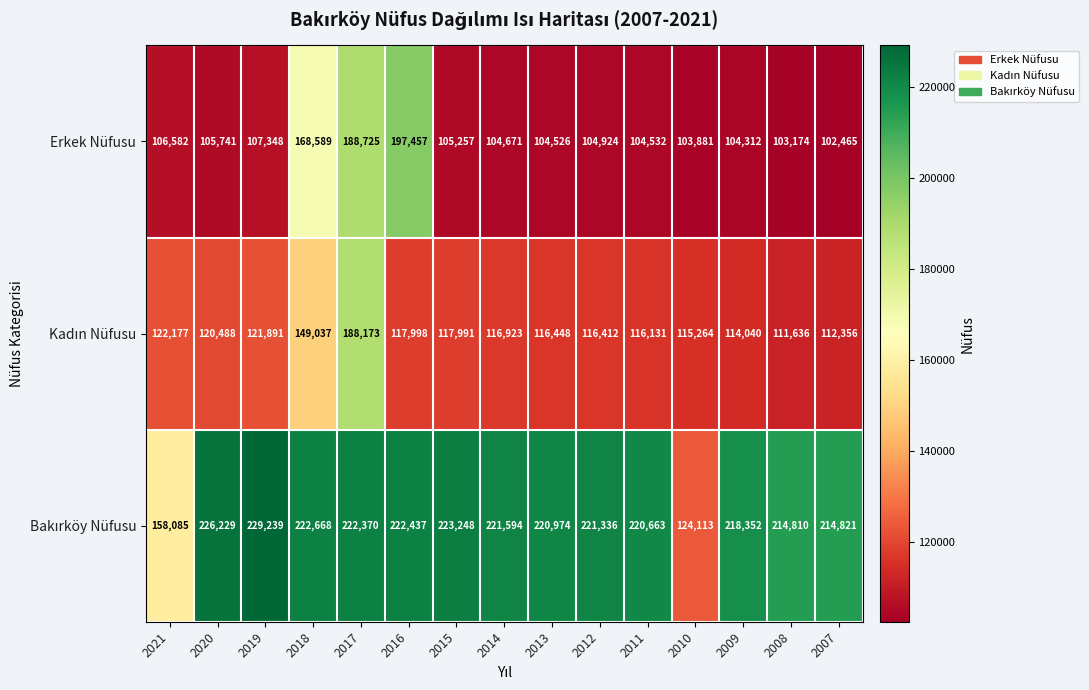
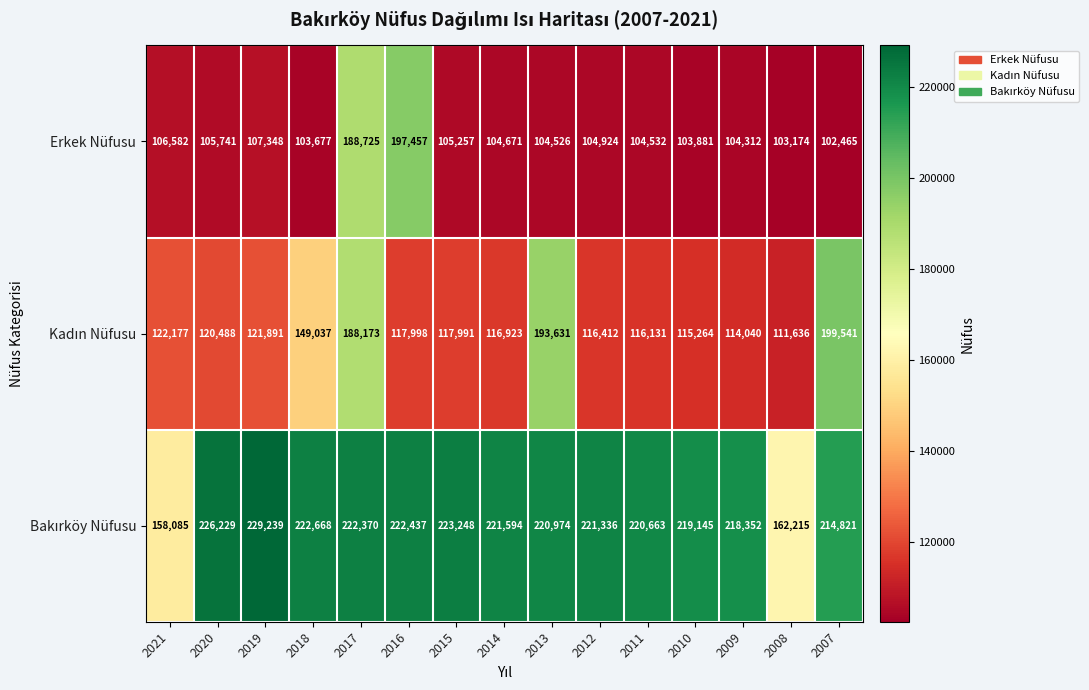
  {
    "Erkek Nüfusu": {
      "2021": "106,582",
      "2020": "105,741",
      "2019": "107,348",
-     "2018": "168,589",
+     "2018": "103,677",
      "2017": "188,725",
      "2016": "197,457",
      "2015": "105,257",
      "2014": "104,671",
      "2013": "104,526",
      "2012": "104,924",
      "2011": "104,532",
      "2010": "103,881",
      "2009": "104,312",
      "2008": "103,174",
      "2007": "102,465"
    },
    "Kadın Nüfusu": {
      "2021": "122,177",
      "2020": "120,488",
      "2019": "121,891",
      "2018": "149,037",
      "2017": "188,173",
      "2016": "117,998",
      "2015": "117,991",
      "2014": "116,923",
-     "2013": "116,448",
+     "2013": "193,631",
      "2012": "116,412",
      "2011": "116,131",
      "2010": "115,264",
      "2009": "114,040",
      "2008": "111,636",
-     "2007": "112,356"
+     "2007": "199,541"
    },
    "Bakırköy Nüfusu": {
      "2021": "158,085",
      "2020": "226,229",
      "2019": "229,239",
      "2018": "222,668",
      "2017": "222,370",
      "2016": "222,437",
      "2015": "223,248",
      "2014": "221,594",
      "2013": "220,974",
      "2012": "221,336",
      "2011": "220,663",
-     "2010": "124,113",
+     "2010": "219,145",
      "2009": "218,352",
-     "2008": "214,810",
+     "2008": "162,215",
      "2007": "214,821"
    }
  }
